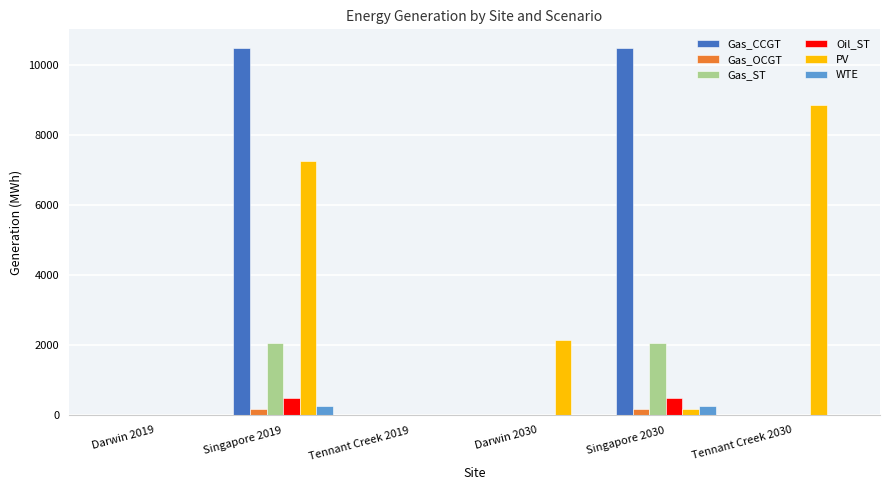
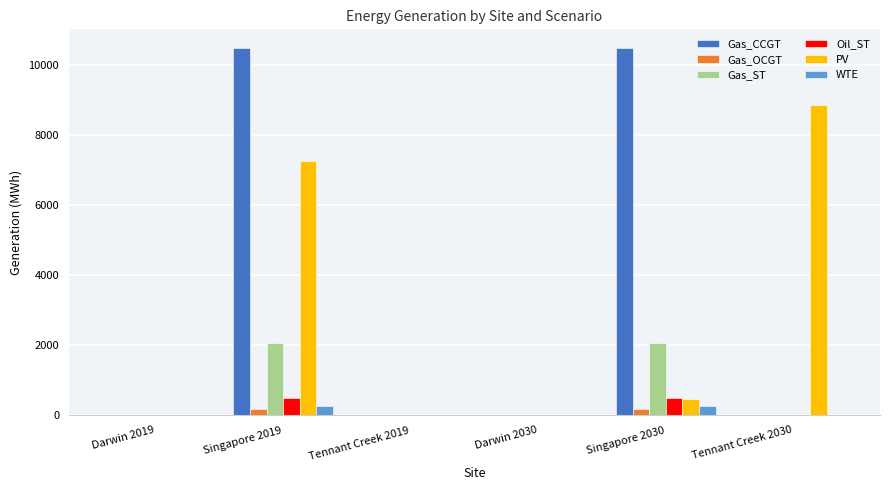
  {
    "Gas_OCGT": {
      "Darwin 2019": 0,
      "Singapore 2019": 200,
      "Tennant Creek 2019": 0,
      "Darwin 2030": 0,
      "Singapore 2030": 200,
      "Tennant Creek 2030": 0
    },
    "Gas_ST": {
      "Darwin 2019": 0,
      "Singapore 2019": 2100,
      "Tennant Creek 2019": 0,
      "Darwin 2030": 0,
      "Singapore 2030": 2100,
      "Tennant Creek 2030": 0
    },
    "Oil_ST": {
      "Darwin 2019": 0,
      "Singapore 2019": 500,
      "Tennant Creek 2019": 0,
      "Darwin 2030": 0,
      "Singapore 2030": 500,
      "Tennant Creek 2030": 0
    },
    "PV": {
      "Darwin 2019": 0,
      "Singapore 2019": 7300,
      "Tennant Creek 2019": 0,
-     "Darwin 2030": 2200,
-     "Singapore 2030": 200,
+     "Darwin 2030": 0,
+     "Singapore 2030": 500,
      "Tennant Creek 2030": 8900
    }
  }
